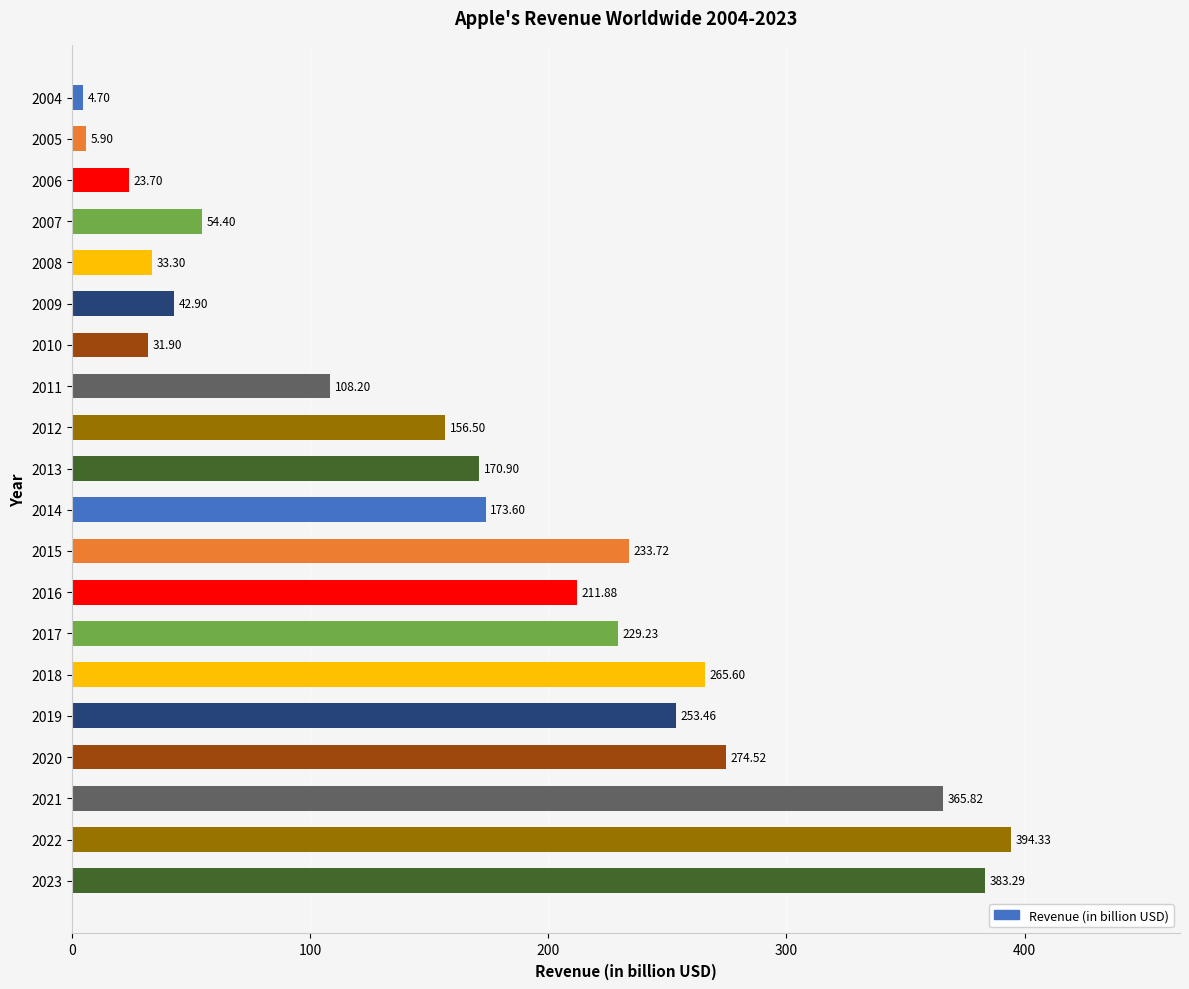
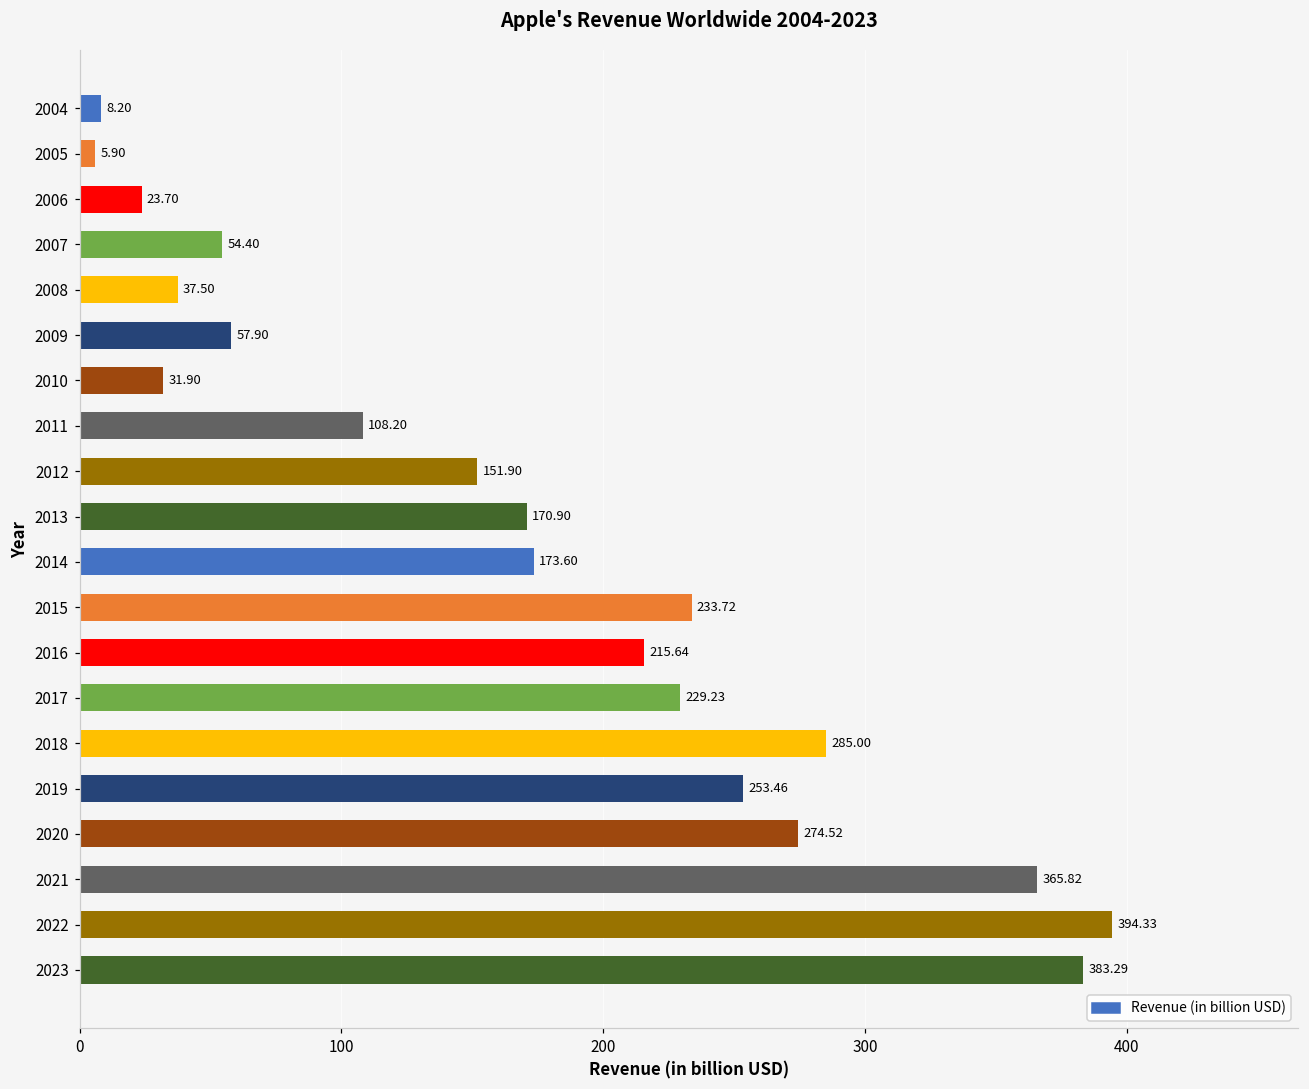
  {
-   "2004": 4.70,
+   "2004": 8.20,
    "2005": 5.90,
    "2006": 23.70,
    "2007": 54.40,
-   "2008": 33.30,
-   "2009": 42.90,
+   "2008": 37.50,
+   "2009": 57.90,
    "2010": 31.90,
    "2011": 108.20,
-   "2012": 156.50,
+   "2012": 151.90,
    "2013": 170.90,
    "2014": 173.60,
    "2015": 233.72,
-   "2016": 211.88,
+   "2016": 215.64,
    "2017": 229.23,
-   "2018": 265.60,
+   "2018": 285.00,
    "2019": 253.46,
    "2020": 274.52,
    "2021": 365.82,
    "2022": 394.33,
    "2023": 383.29
  }
